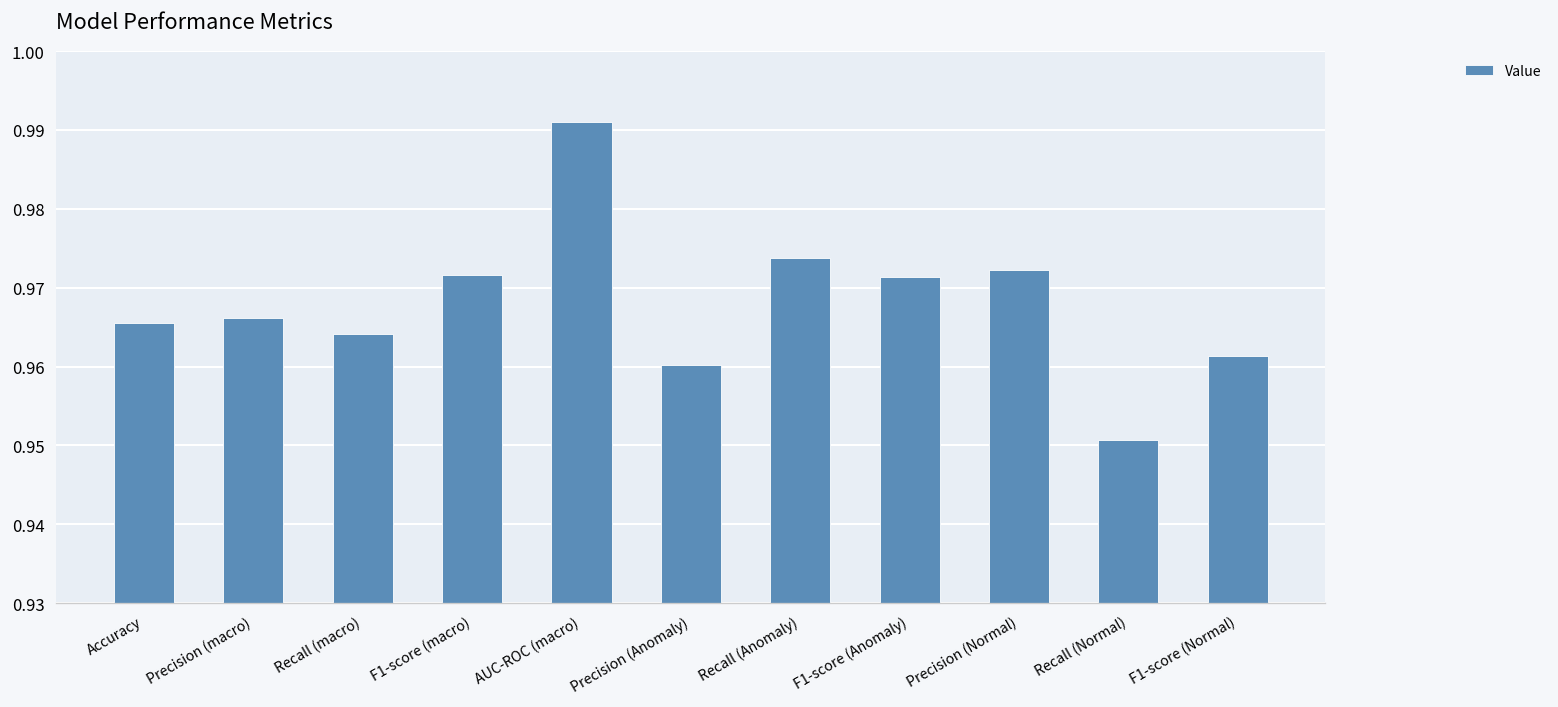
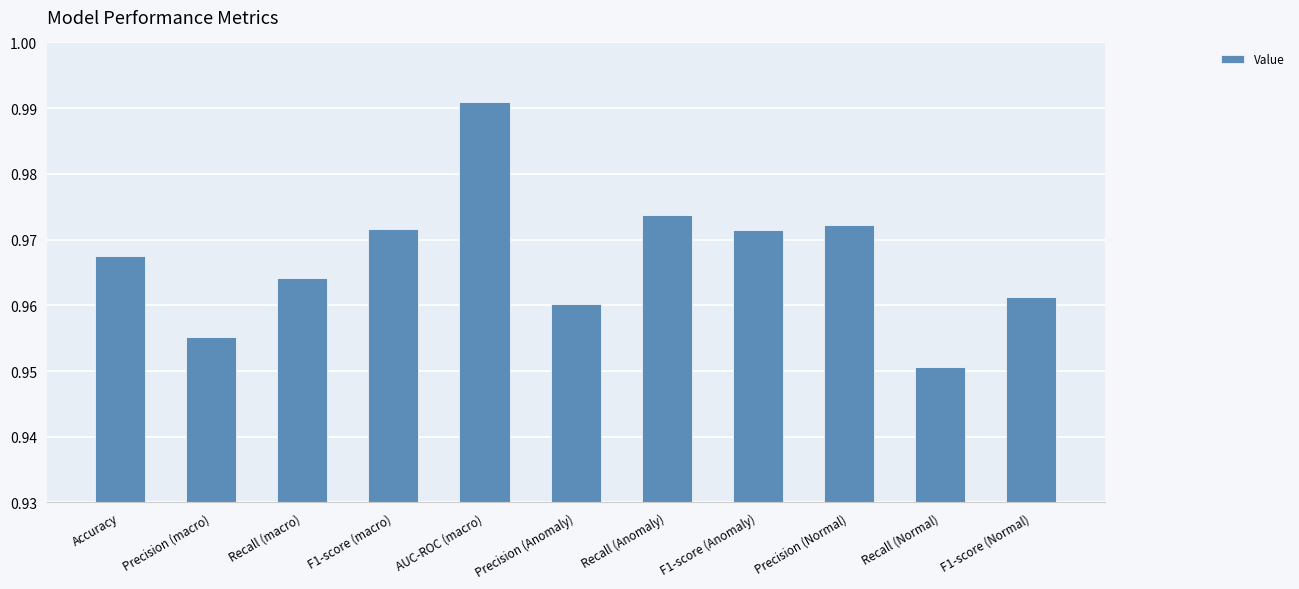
  {
-   "Accuracy": 0.965,
-   "Precision (macro)": 0.966,
+   "Accuracy": 0.968,
+   "Precision (macro)": 0.955,
    "Recall (macro)": 0.964,
    "F1-score (macro)": 0.972,
    "AUC-ROC (macro)": 0.991,
    "Precision (Anomaly)": 0.960,
    "Recall (Anomaly)": 0.974,
    "F1-score (Anomaly)": 0.971,
    "Precision (Normal)": 0.972,
    "Recall (Normal)": 0.951,
    "F1-score (Normal)": 0.961
  }
